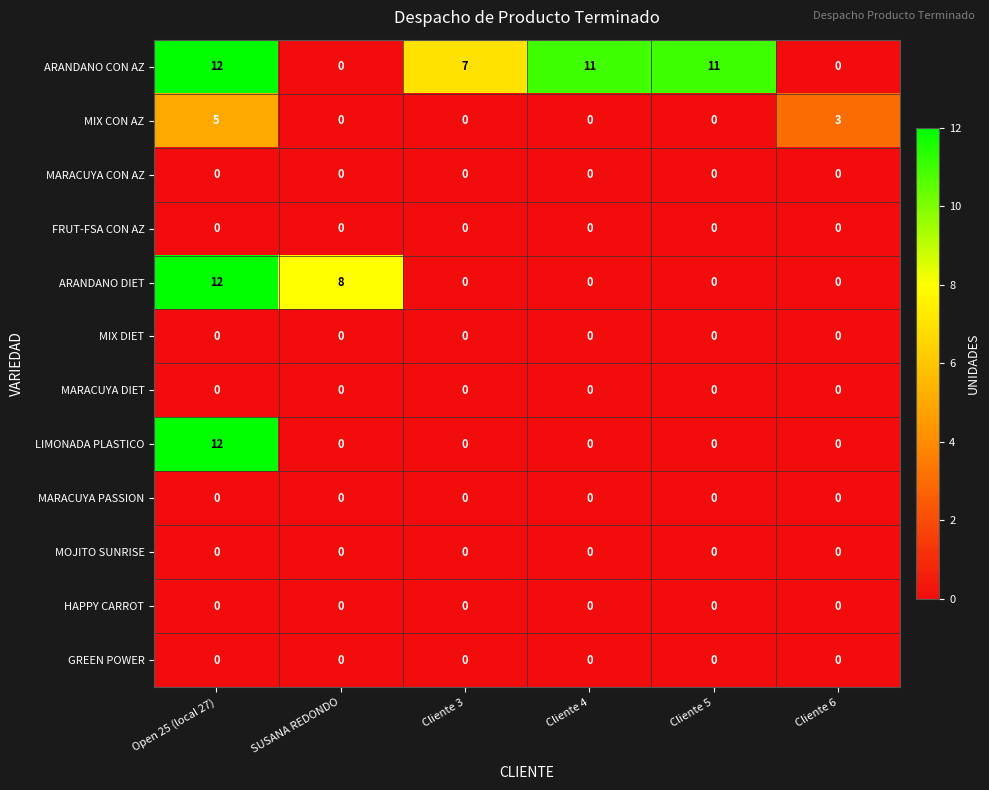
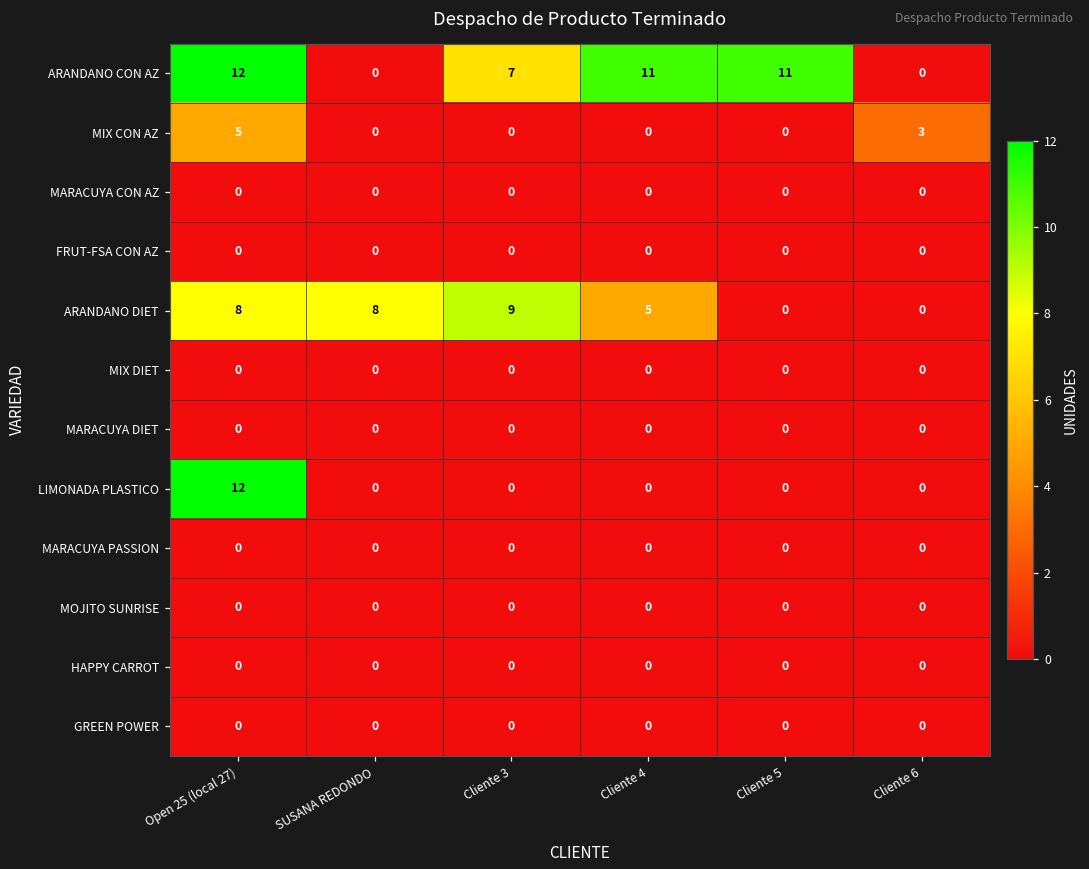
  {
    "ARANDANO CON AZ": {
      "Open 25 (local 27)": 12,
      "SUSANA REDONDO": 0,
      "Cliente 3": 7,
      "Cliente 4": 11,
      "Cliente 5": 11,
      "Cliente 6": 0
    },
    "MIX CON AZ": {
      "Open 25 (local 27)": 5,
      "SUSANA REDONDO": 0,
      "Cliente 3": 0,
      "Cliente 4": 0,
      "Cliente 5": 0,
      "Cliente 6": 3
    },
    "MARACUYA CON AZ": {
      "Open 25 (local 27)": 0,
      "SUSANA REDONDO": 0,
      "Cliente 3": 0,
      "Cliente 4": 0,
      "Cliente 5": 0,
      "Cliente 6": 0
    },
    "FRUT-FSA CON AZ": {
      "Open 25 (local 27)": 0,
      "SUSANA REDONDO": 0,
      "Cliente 3": 0,
      "Cliente 4": 0,
      "Cliente 5": 0,
      "Cliente 6": 0
    },
    "ARANDANO DIET": {
-     "Open 25 (local 27)": 12,
+     "Open 25 (local 27)": 8,
      "SUSANA REDONDO": 8,
-     "Cliente 3": 0,
-     "Cliente 4": 0,
+     "Cliente 3": 9,
+     "Cliente 4": 5,
      "Cliente 5": 0,
      "Cliente 6": 0
    },
    "MIX DIET": {
      "Open 25 (local 27)": 0,
      "SUSANA REDONDO": 0,
      "Cliente 3": 0,
      "Cliente 4": 0,
      "Cliente 5": 0,
      "Cliente 6": 0
    },
    "MARACUYA DIET": {
      "Open 25 (local 27)": 0,
      "SUSANA REDONDO": 0,
      "Cliente 3": 0,
      "Cliente 4": 0,
      "Cliente 5": 0,
      "Cliente 6": 0
    },
    "LIMONADA PLASTICO": {
      "Open 25 (local 27)": 12,
      "SUSANA REDONDO": 0,
      "Cliente 3": 0,
      "Cliente 4": 0,
      "Cliente 5": 0,
      "Cliente 6": 0
    },
    "MARACUYA PASSION": {
      "Open 25 (local 27)": 0,
      "SUSANA REDONDO": 0,
      "Cliente 3": 0,
      "Cliente 4": 0,
      "Cliente 5": 0,
      "Cliente 6": 0
    },
    "MOJITO SUNRISE": {
      "Open 25 (local 27)": 0,
      "SUSANA REDONDO": 0,
      "Cliente 3": 0,
      "Cliente 4": 0,
      "Cliente 5": 0,
      "Cliente 6": 0
    },
    "HAPPY CARROT": {
      "Open 25 (local 27)": 0,
      "SUSANA REDONDO": 0,
      "Cliente 3": 0,
      "Cliente 4": 0,
      "Cliente 5": 0,
      "Cliente 6": 0
    },
    "GREEN POWER": {
      "Open 25 (local 27)": 0,
      "SUSANA REDONDO": 0,
      "Cliente 3": 0,
      "Cliente 4": 0,
      "Cliente 5": 0,
      "Cliente 6": 0
    }
  }
